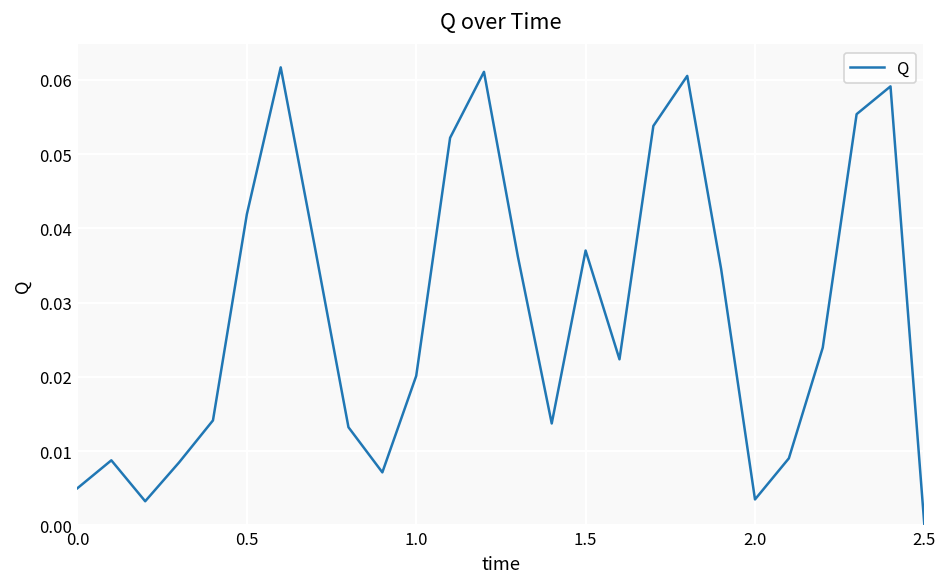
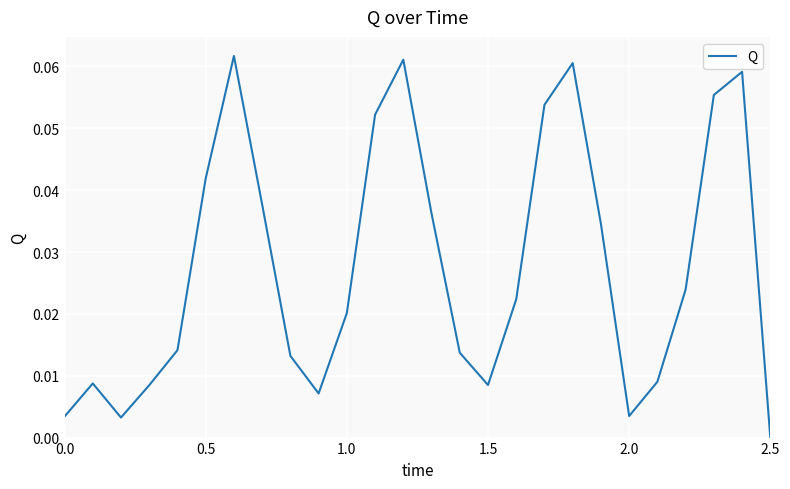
  {
-   "0.0": 0.005,
+   "0.0": 0.003,
    "0.5": 0.042,
    "1.0": 0.020,
-   "1.5": 0.037,
+   "1.5": 0.008,
    "2.0": 0.003,
    "2.5": 0.000
  }
